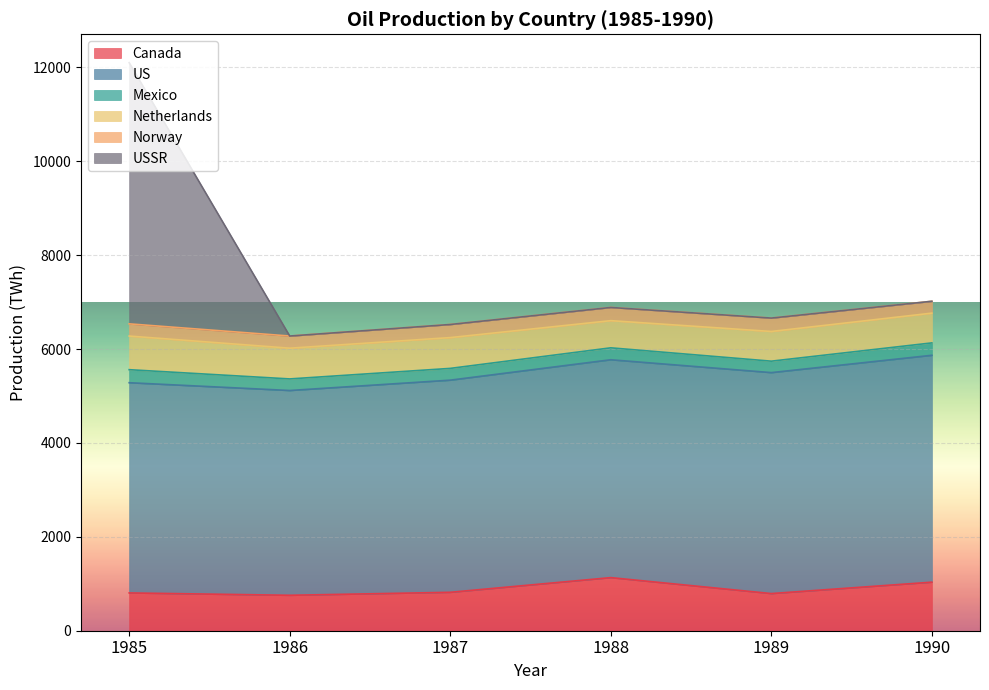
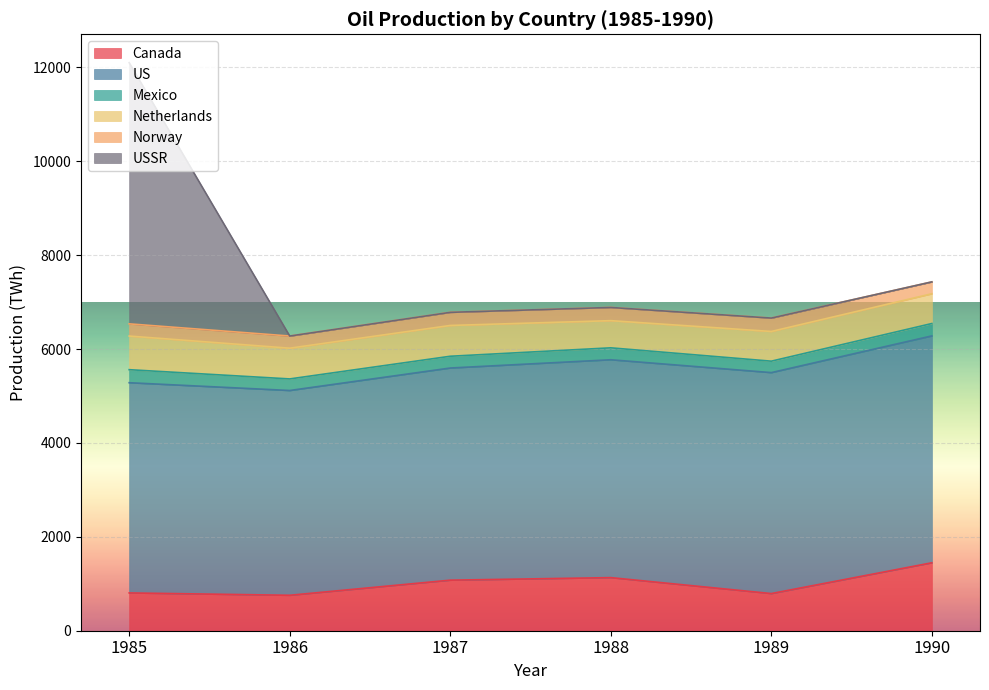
  {
    "Canada": {
      "1985": 800,
      "1986": 800,
-     "1987": 800,
+     "1987": 1100,
      "1988": 1100,
      "1989": 800,
-     "1990": 1000
+     "1990": 1400
    }
  }
